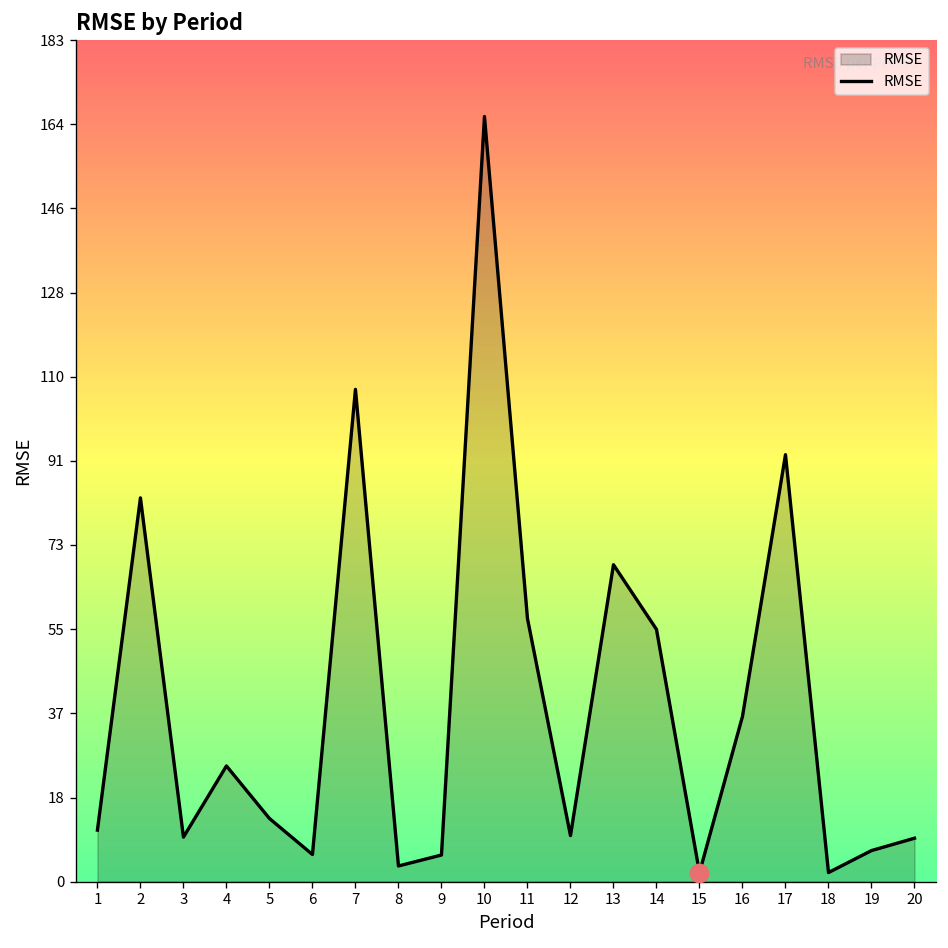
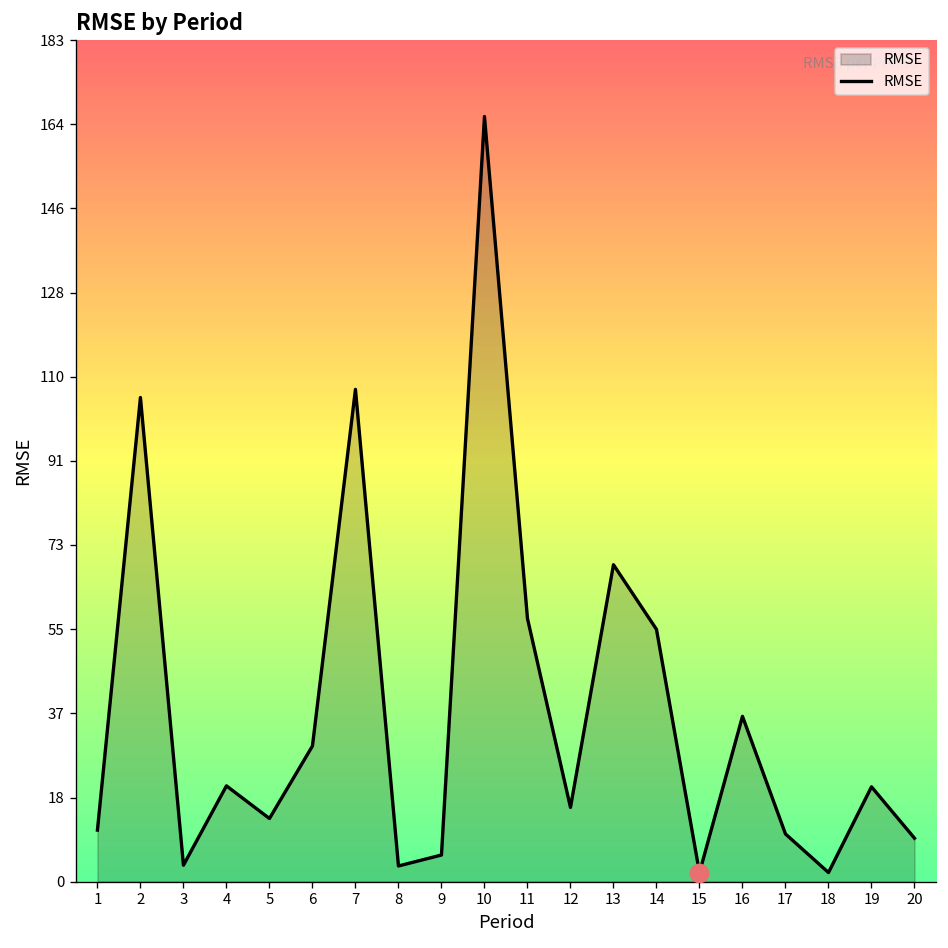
  {
    "RMSE": {
      "1": 11,
-     "2": 83,
-     "3": 10,
-     "4": 25,
+     "2": 105,
+     "3": 4,
+     "4": 21,
      "5": 14,
-     "6": 6,
+     "6": 29,
      "7": 107,
      "8": 3,
      "9": 6,
      "10": 166,
      "11": 57,
-     "12": 10,
+     "12": 16,
      "13": 69,
      "14": 55,
      "16": 36,
-     "17": 93,
+     "17": 10,
      "18": 2,
-     "19": 7,
+     "19": 21,
      "20": 9
    }
  }
